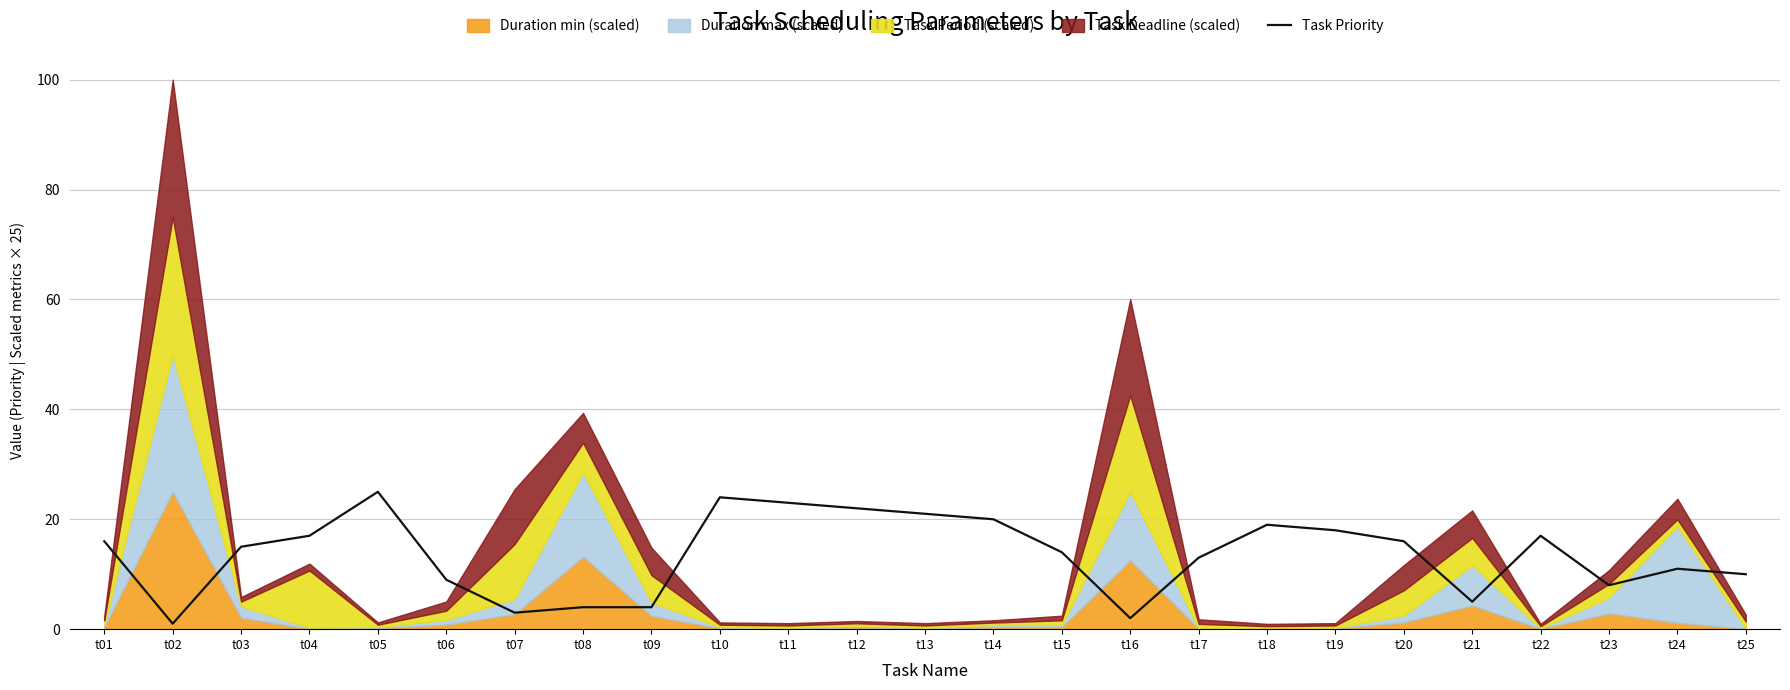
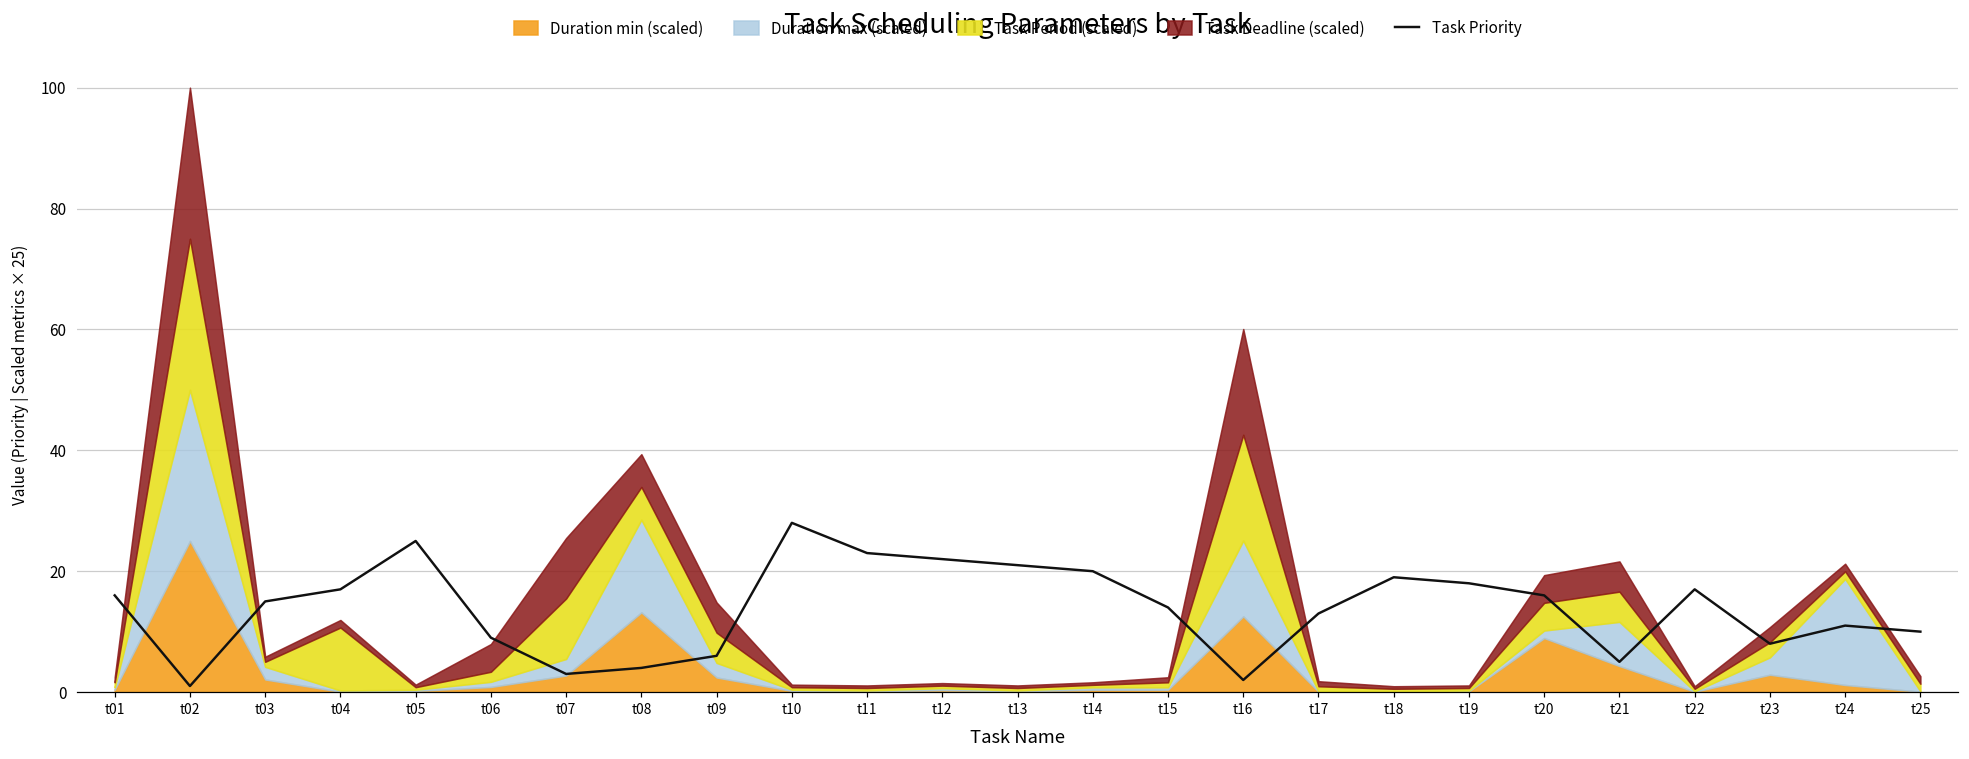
  {
    "Task Priority": {
      "t01": 16,
      "t02": 1,
      "t03": 15,
      "t04": 17,
      "t05": 25,
      "t06": 9,
      "t08": 4,
-     "t09": 4,
-     "t10": 24,
+     "t09": 6,
+     "t10": 28,
      "t11": 23,
      "t12": 22,
      "t13": 21,
      "t14": 20,
      "t15": 14,
      "t16": 2,
      "t17": 13,
      "t18": 19,
      "t19": 18,
      "t20": 16,
      "t21": 5,
      "t22": 17,
      "t24": 11,
      "t25": 10
    },
    "Duration min (scaled)": {
      "t02": 25,
      "t03": 2,
      "t06": 1,
      "t08": 13,
      "t09": 2,
      "t16": 13,
-     "t20": 1,
+     "t20": 9,
      "t21": 4,
      "t23": 3,
      "t24": 1
    },
    "Duration max (scaled)": {
      "t02": 25,
      "t03": 2,
      "t06": 1,
      "t07": 3,
      "t08": 15,
      "t09": 2,
      "t16": 13,
      "t20": 1,
      "t21": 7,
      "t23": 3,
      "t24": 18
    },
    "Task Period (scaled)": {
      "t01": 1,
      "t02": 25,
      "t03": 1,
      "t04": 10,
      "t06": 2,
      "t07": 10,
      "t08": 5,
      "t09": 5,
      "t15": 1,
      "t16": 18,
      "t17": 1,
      "t20": 5,
      "t21": 5,
      "t24": 1,
      "t25": 1
    },
    "Task Deadline (scaled)": {
      "t01": 1,
      "t02": 25,
      "t03": 1,
      "t04": 1,
-     "t06": 2,
+     "t06": 5,
      "t07": 10,
      "t08": 5,
      "t09": 5,
      "t15": 1,
      "t16": 18,
      "t17": 1,
      "t20": 5,
      "t21": 5,
      "t23": 3,
-     "t24": 4,
+     "t24": 1,
      "t25": 1
    }
  }
